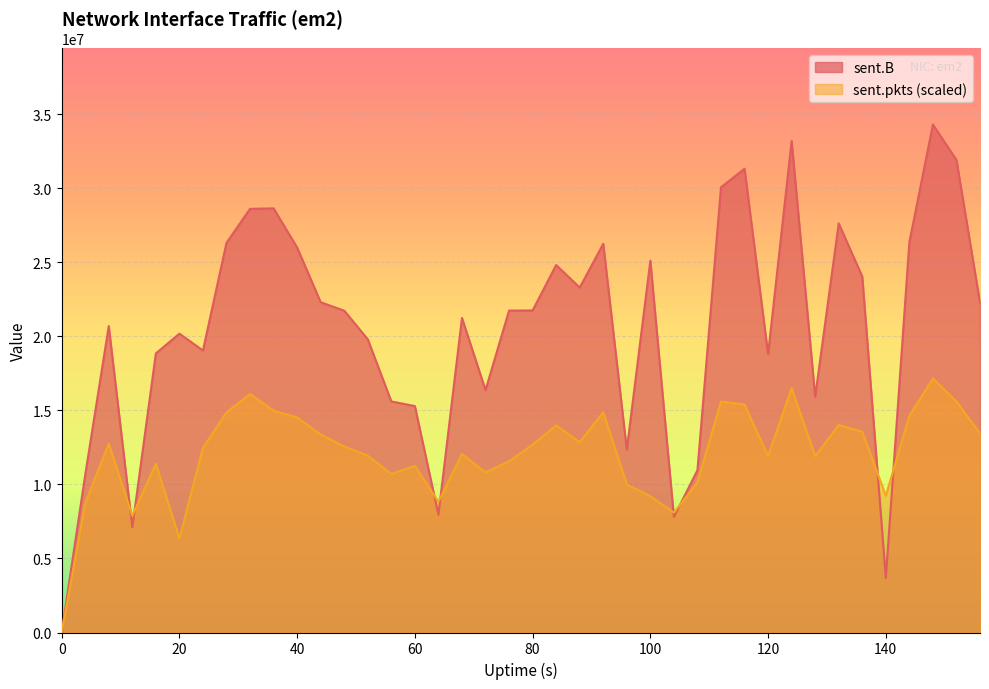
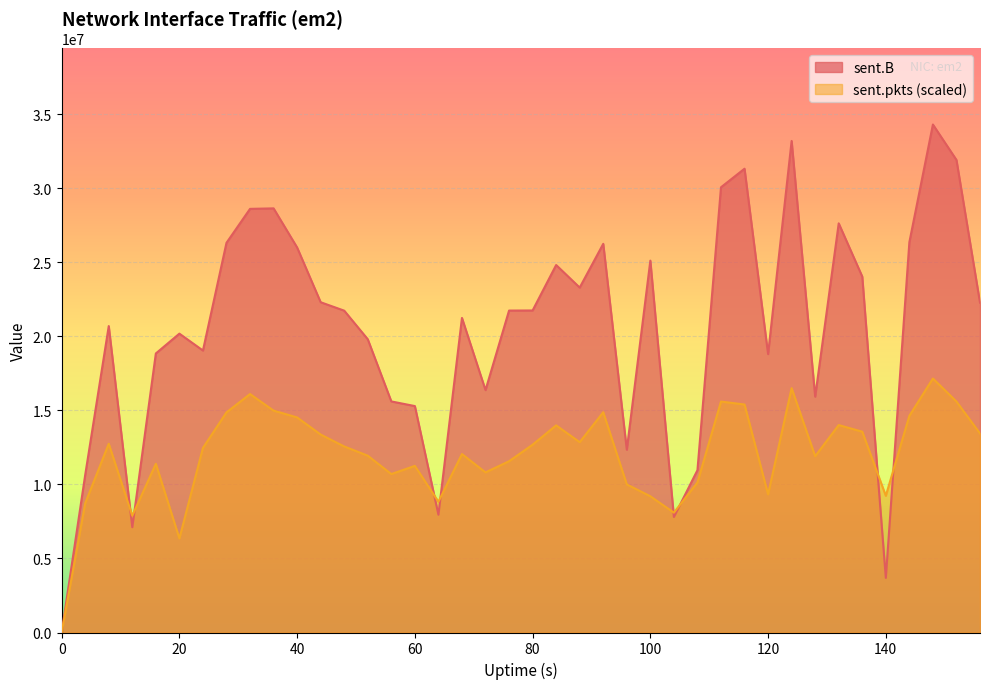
  {
    "sent.B": {
      "20": 20200000,
      "40": 26000000,
      "60": 15300000,
      "80": 21700000,
      "100": 25100000,
      "120": 18800000,
      "140": 3700000
    },
    "sent.pkts (scaled)": {
      "20": 6400000,
      "40": 14500000,
      "60": 11300000,
      "80": 12700000,
      "100": 9200000,
-     "120": 11900000,
+     "120": 9300000,
      "140": 9200000
    }
  }
